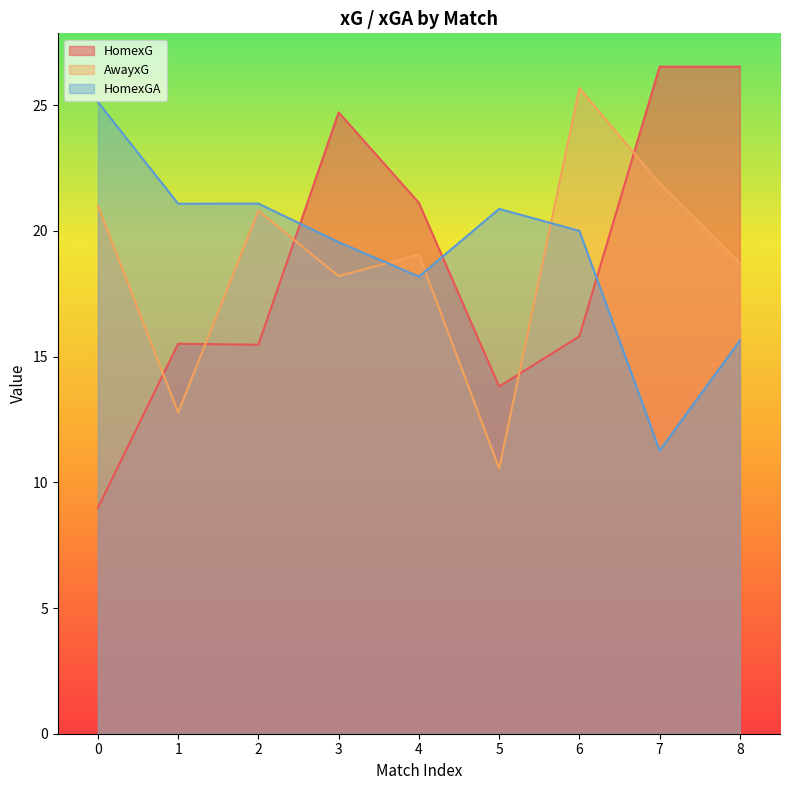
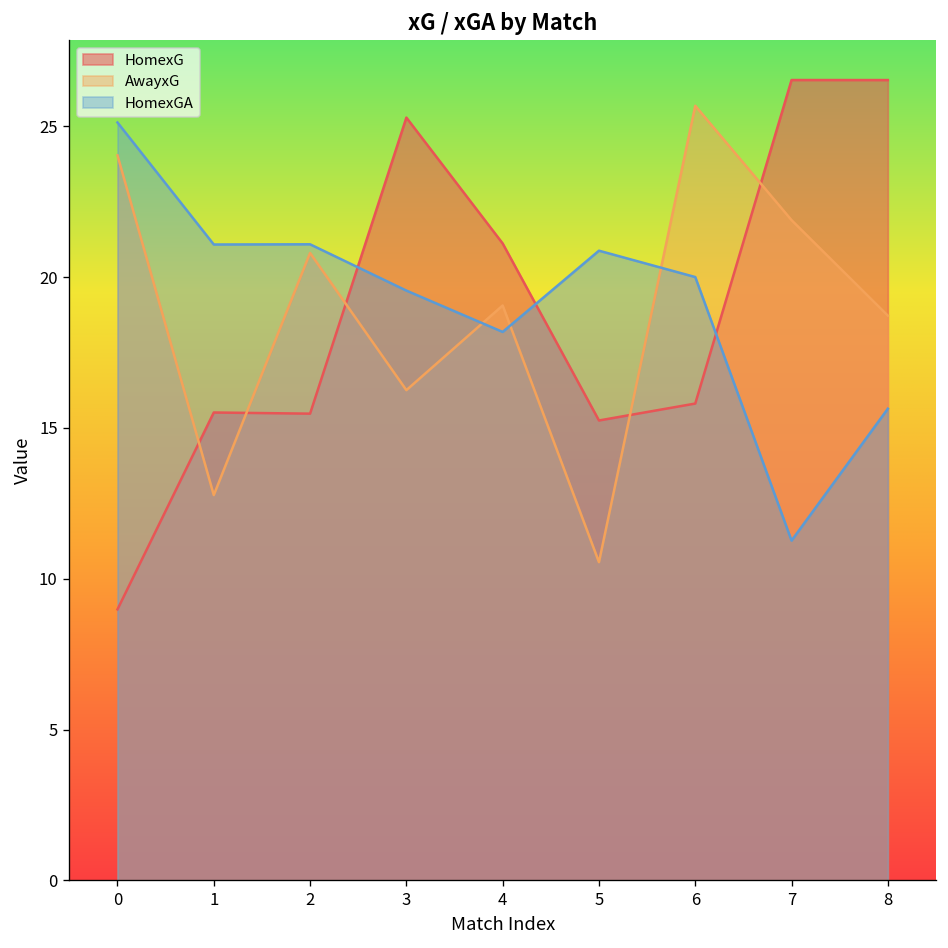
  {
    "HomexG": {
      "0": 9.0,
      "1": 15.5,
      "2": 15.5,
-     "3": 24.7,
+     "3": 25.3,
      "4": 21.1,
-     "5": 13.8,
+     "5": 15.2,
      "6": 15.8,
      "7": 26.5,
      "8": 26.5
    },
    "AwayxG": {
-     "0": 21.0,
+     "0": 24.0,
      "1": 12.8,
      "2": 20.8,
-     "3": 18.2,
+     "3": 16.3,
      "4": 19.1,
      "5": 10.5,
      "6": 25.7,
      "7": 21.9,
      "8": 18.7
    },
    "HomexGA": {
      "0": 25.1,
      "1": 21.1,
      "2": 21.1,
      "3": 19.6,
      "4": 18.2,
      "5": 20.9,
      "6": 20.0,
      "7": 11.3,
      "8": 15.6
    }
  }
